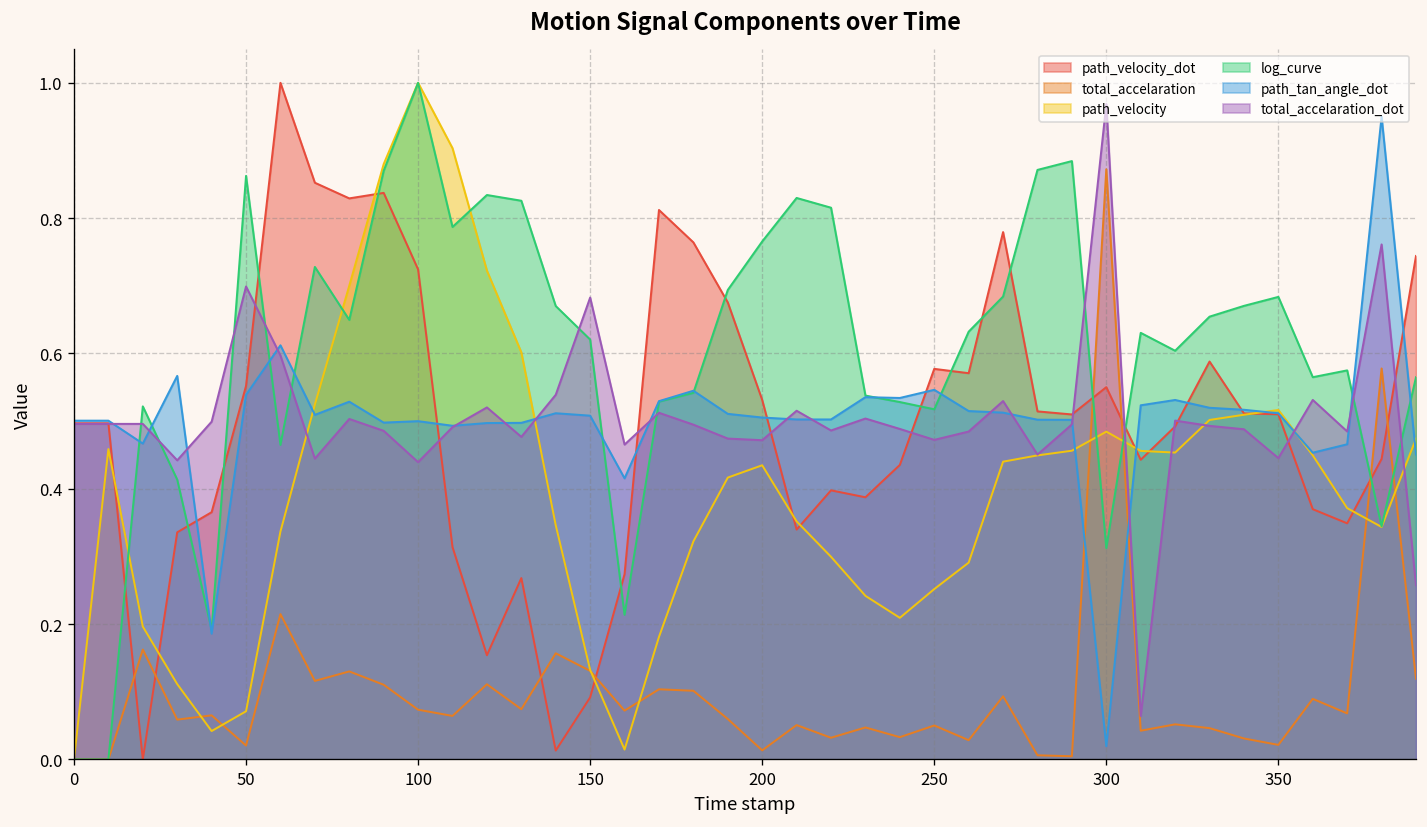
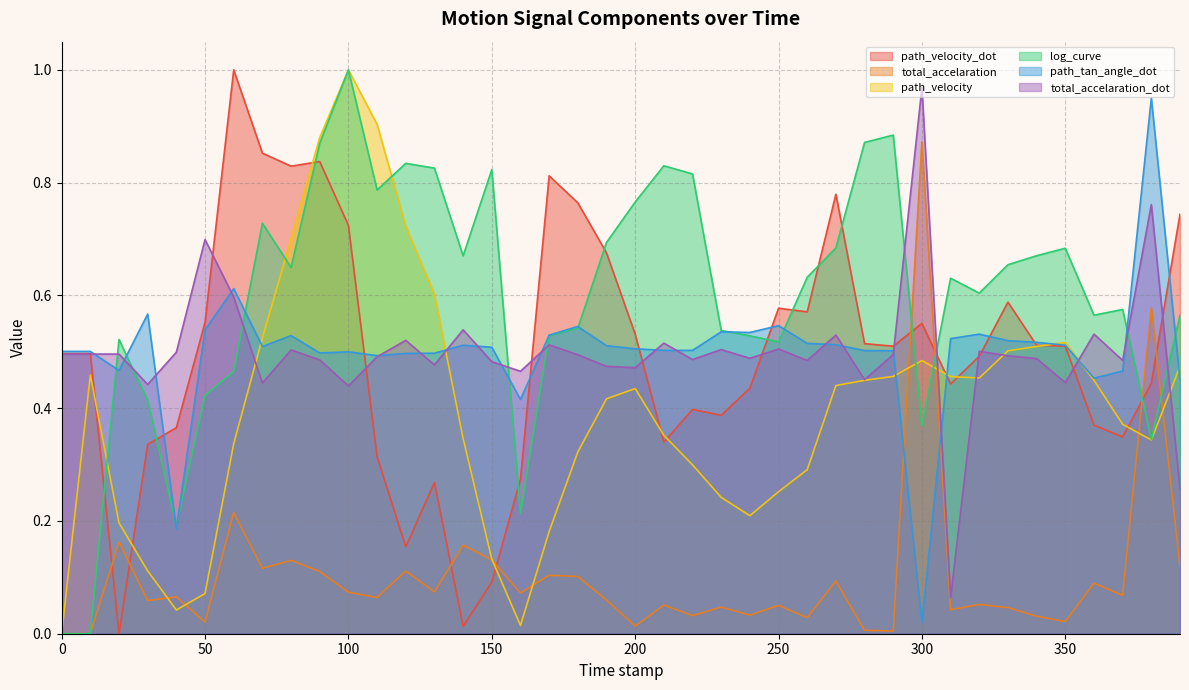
  {
    "log_curve": {
-     "50": 0.86,
-     "150": 0.62,
+     "50": 0.42,
+     "150": 0.82,
      "200": 0.77,
      "250": 0.52,
-     "300": 0.31,
+     "300": 0.37,
      "350": 0.68
    },
    "path_tan_angle_dot": {
      "50": 0.54,
      "100": 0.50,
      "150": 0.51,
      "200": 0.51,
      "250": 0.55,
      "300": 0.02
    },
    "total_accelaration_dot": {
      "50": 0.70,
      "100": 0.44,
-     "150": 0.68,
+     "150": 0.48,
      "200": 0.47,
-     "250": 0.47,
+     "250": 0.50,
      "350": 0.45
    }
  }
